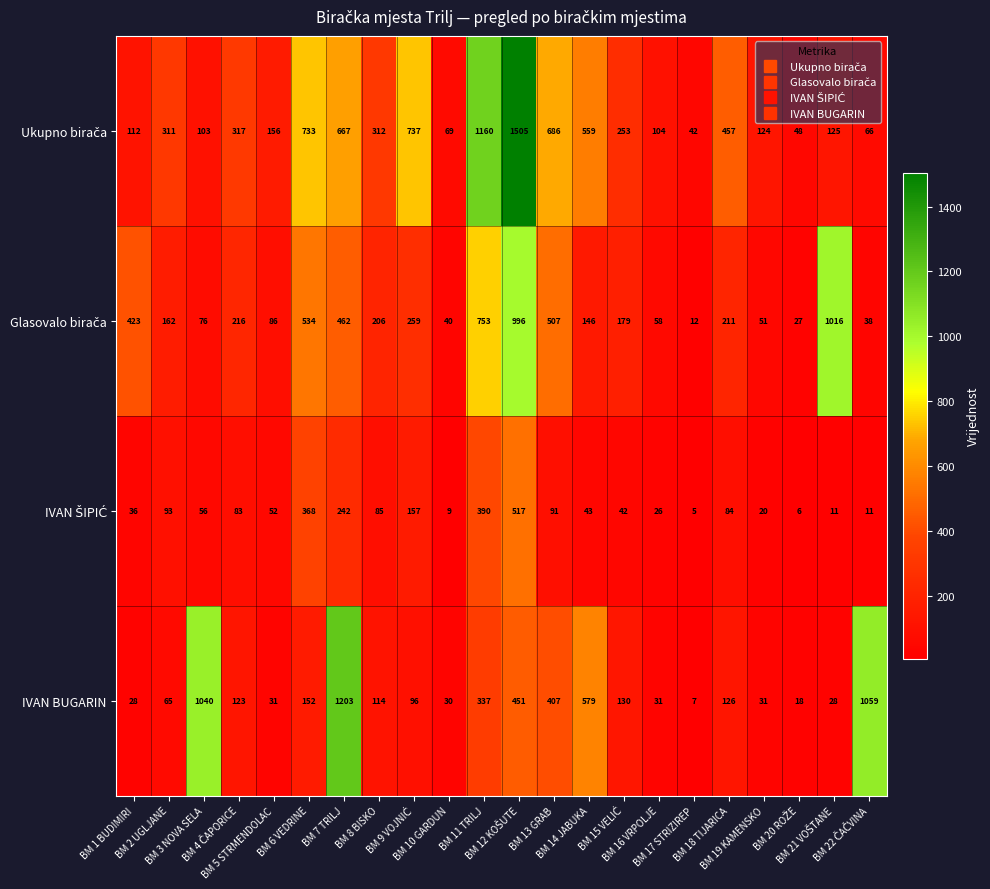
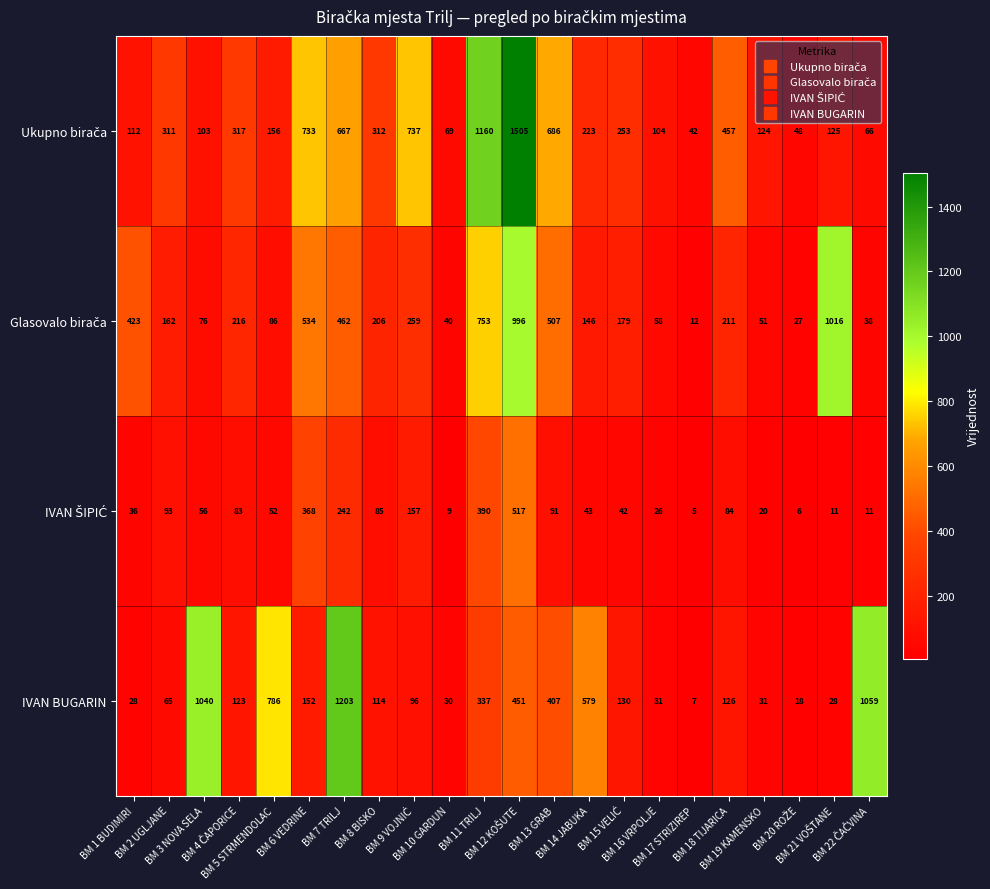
  {
    "Ukupno birača": {
      "BM 1 BUDIMIRI": 112,
      "BM 2 UGLJANE": 311,
      "BM 3 NOVA SELA": 103,
      "BM 4 ČAPORICE": 317,
      "BM 5 STRMENDOLAC": 156,
      "BM 6 VEDRINE": 733,
      "BM 7 TRILJ": 667,
      "BM 8 BISKO": 312,
      "BM 9 VOJNIĆ": 737,
      "BM 10 GARDUN": 69,
      "BM 11 TRILJ": 1160,
      "BM 12 KOŠUTE": 1505,
      "BM 13 GRAB": 686,
-     "BM 14 JABUKA": 559,
+     "BM 14 JABUKA": 223,
      "BM 15 VELIĆ": 253,
      "BM 16 VRPOLJE": 104,
      "BM 17 STRIZIREP": 42,
      "BM 18 TIJARICA": 457,
      "BM 19 KAMENSKO": 124,
      "BM 20 ROŽE": 48,
      "BM 21 VOŠTANE": 125,
      "BM 22 ČAČVINA": 66
    },
    "Glasovalo birača": {
      "BM 1 BUDIMIRI": 423,
      "BM 2 UGLJANE": 162,
      "BM 3 NOVA SELA": 76,
      "BM 4 ČAPORICE": 216,
      "BM 5 STRMENDOLAC": 86,
      "BM 6 VEDRINE": 534,
      "BM 7 TRILJ": 462,
      "BM 8 BISKO": 206,
      "BM 9 VOJNIĆ": 259,
      "BM 10 GARDUN": 40,
      "BM 11 TRILJ": 753,
      "BM 12 KOŠUTE": 996,
      "BM 13 GRAB": 507,
      "BM 14 JABUKA": 146,
      "BM 15 VELIĆ": 179,
      "BM 16 VRPOLJE": 58,
      "BM 17 STRIZIREP": 12,
      "BM 18 TIJARICA": 211,
      "BM 19 KAMENSKO": 51,
      "BM 20 ROŽE": 27,
      "BM 21 VOŠTANE": 1016,
      "BM 22 ČAČVINA": 38
    },
    "IVAN ŠIPIĆ": {
      "BM 1 BUDIMIRI": 36,
      "BM 2 UGLJANE": 93,
      "BM 3 NOVA SELA": 56,
      "BM 4 ČAPORICE": 83,
      "BM 5 STRMENDOLAC": 52,
      "BM 6 VEDRINE": 368,
      "BM 7 TRILJ": 242,
      "BM 8 BISKO": 85,
      "BM 9 VOJNIĆ": 157,
      "BM 10 GARDUN": 9,
      "BM 11 TRILJ": 390,
      "BM 12 KOŠUTE": 517,
      "BM 13 GRAB": 91,
      "BM 14 JABUKA": 43,
      "BM 15 VELIĆ": 42,
      "BM 16 VRPOLJE": 26,
      "BM 17 STRIZIREP": 5,
      "BM 18 TIJARICA": 84,
      "BM 19 KAMENSKO": 20,
      "BM 20 ROŽE": 6,
      "BM 21 VOŠTANE": 11,
      "BM 22 ČAČVINA": 11
    },
    "IVAN BUGARIN": {
      "BM 1 BUDIMIRI": 28,
      "BM 2 UGLJANE": 65,
      "BM 3 NOVA SELA": 1040,
      "BM 4 ČAPORICE": 123,
-     "BM 5 STRMENDOLAC": 31,
+     "BM 5 STRMENDOLAC": 786,
      "BM 6 VEDRINE": 152,
      "BM 7 TRILJ": 1203,
      "BM 8 BISKO": 114,
      "BM 9 VOJNIĆ": 96,
      "BM 10 GARDUN": 30,
      "BM 11 TRILJ": 337,
      "BM 12 KOŠUTE": 451,
      "BM 13 GRAB": 407,
      "BM 14 JABUKA": 579,
      "BM 15 VELIĆ": 130,
      "BM 16 VRPOLJE": 31,
      "BM 17 STRIZIREP": 7,
      "BM 18 TIJARICA": 126,
      "BM 19 KAMENSKO": 31,
      "BM 20 ROŽE": 18,
      "BM 21 VOŠTANE": 28,
      "BM 22 ČAČVINA": 1059
    }
  }
